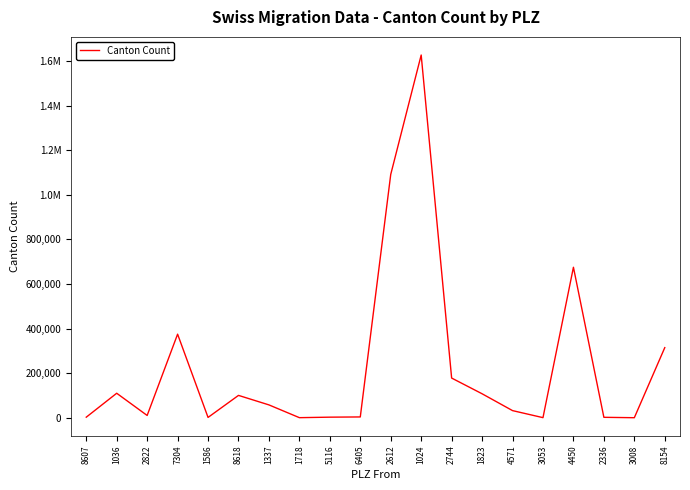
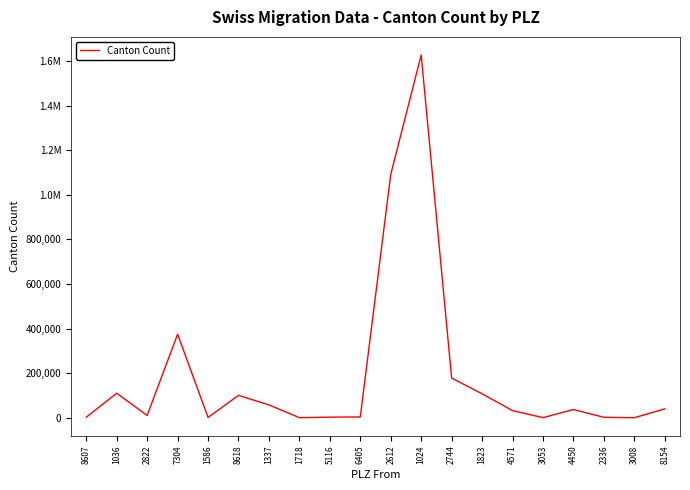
  {
    "8607": "0",
    "1036": "110,000",
    "2822": "10,000",
    "7304": "370,000",
    "1586": "0",
    "8618": "100,000",
    "1337": "60,000",
    "1718": "0",
    "5116": "0",
    "6405": "0",
    "2612": "1,090,000",
    "1024": "1,630,000",
    "2744": "180,000",
    "1823": "110,000",
    "4571": "30,000",
    "3053": "0",
-   "4450": "670,000",
+   "4450": "40,000",
    "2336": "0",
    "3008": "0",
-   "8154": "310,000"
+   "8154": "40,000"
  }
